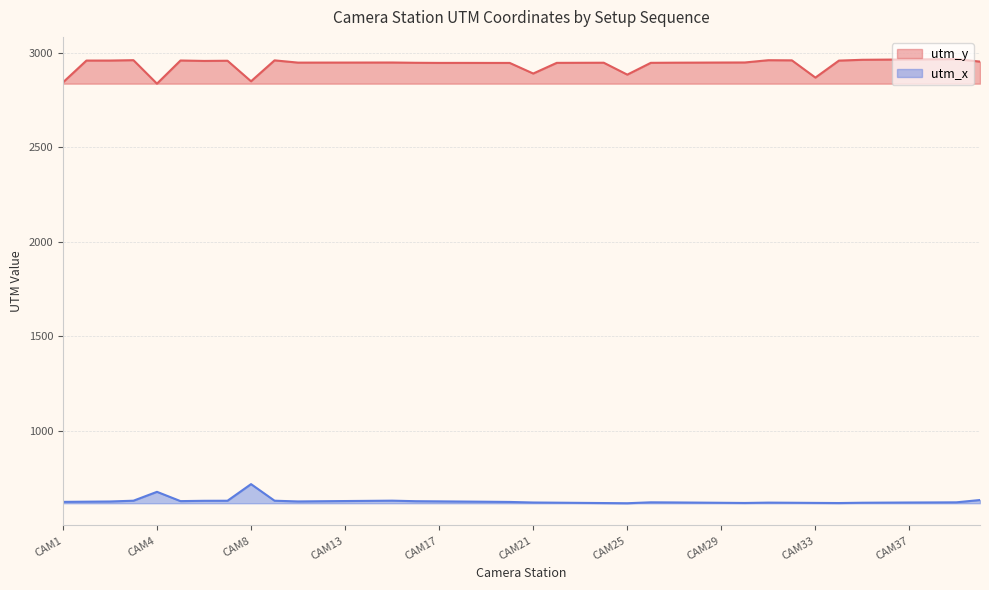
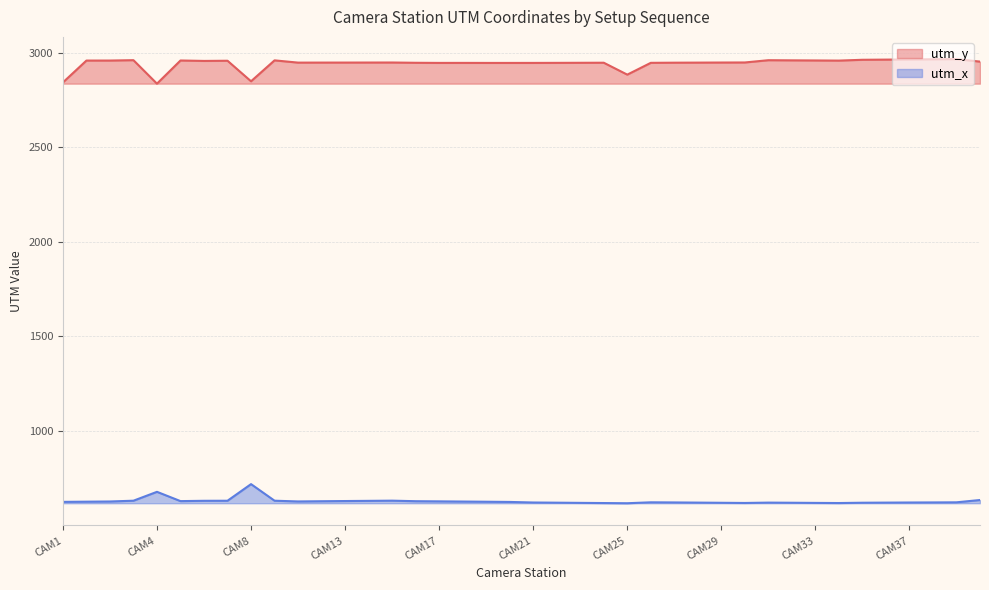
  {
    "utm_y": {
      "CAM1": 2840,
      "CAM4": 2840,
      "CAM8": 2850,
      "CAM13": 2950,
      "CAM17": 2950,
-     "CAM21": 2890,
+     "CAM21": 2950,
      "CAM25": 2880,
      "CAM29": 2950,
-     "CAM33": 2870
+     "CAM33": 2960
    },
    "utm_x": {
      "CAM1": 620,
      "CAM4": 680,
      "CAM8": 720,
      "CAM13": 630,
      "CAM17": 630,
      "CAM21": 620,
      "CAM25": 620,
      "CAM29": 620,
      "CAM33": 620,
      "CAM37": 620
    }
  }
